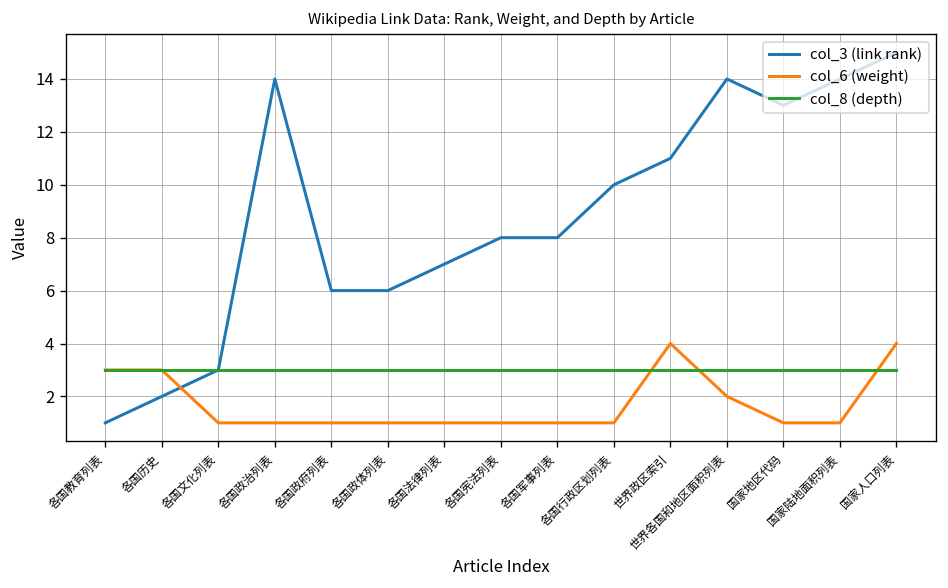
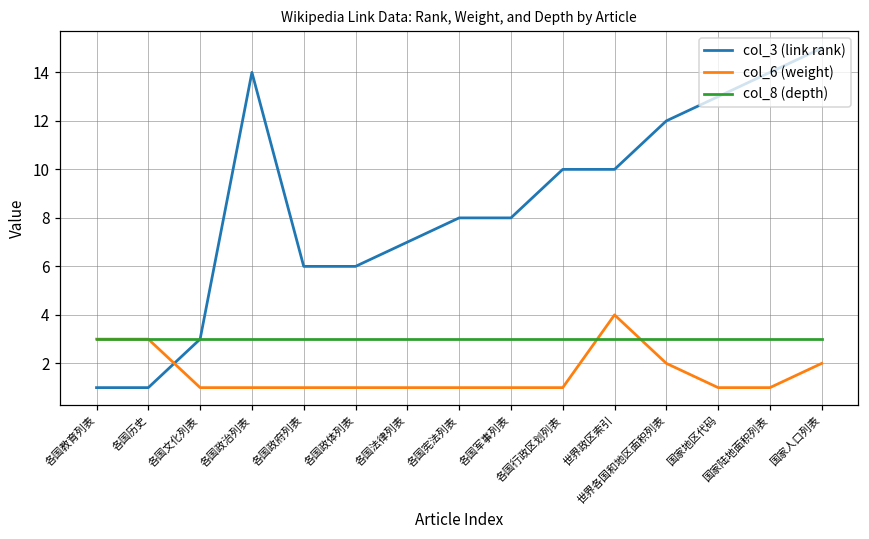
  {
    "col_3 (link rank)": {
      "各国教育列表": 1,
-     "各国历史": 2,
+     "各国历史": 1,
      "各国政治列表": 14,
      "各国政府列表": 6,
      "各国政体列表": 6,
      "各国法律列表": 7,
      "各国宪法列表": 8,
      "各国军事列表": 8,
      "各国行政区划列表": 10,
-     "世界政区索引": 11,
-     "世界各国和地区面积列表": 14
+     "世界政区索引": 10,
+     "世界各国和地区面积列表": 12
    },
    "col_6 (weight)": {
      "各国文化列表": 1,
      "各国政治列表": 1,
      "各国政府列表": 1,
      "各国政体列表": 1,
      "各国法律列表": 1,
      "各国宪法列表": 1,
      "各国军事列表": 1,
      "各国行政区划列表": 1,
      "世界政区索引": 4,
      "世界各国和地区面积列表": 2,
      "国家地区代码": 1,
      "国家陆地面积列表": 1,
-     "国家人口列表": 4
+     "国家人口列表": 2
    },
    "col_8 (depth)": {
      "各国政治列表": 3,
      "各国政府列表": 3,
      "各国政体列表": 3,
      "各国法律列表": 3,
      "各国宪法列表": 3,
      "各国军事列表": 3,
      "各国行政区划列表": 3,
      "世界政区索引": 3,
      "世界各国和地区面积列表": 3,
      "国家地区代码": 3,
      "国家陆地面积列表": 3,
      "国家人口列表": 3
    }
  }
